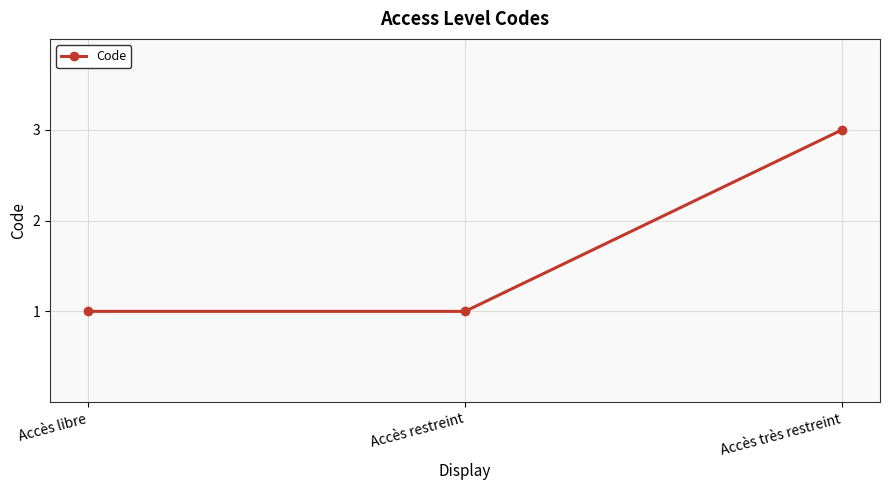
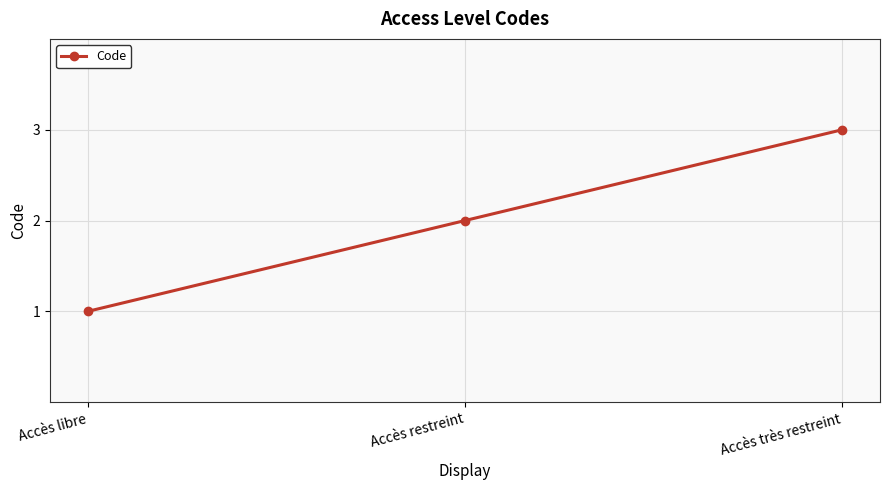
  {
    "Accès libre": 1,
-   "Accès restreint": 1,
+   "Accès restreint": 2,
    "Accès très restreint": 3
  }
